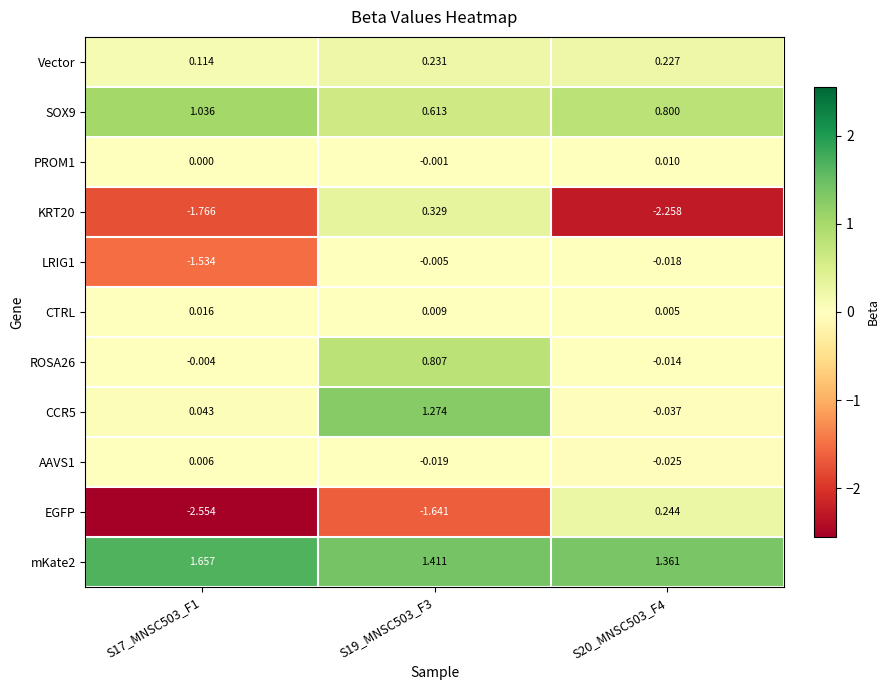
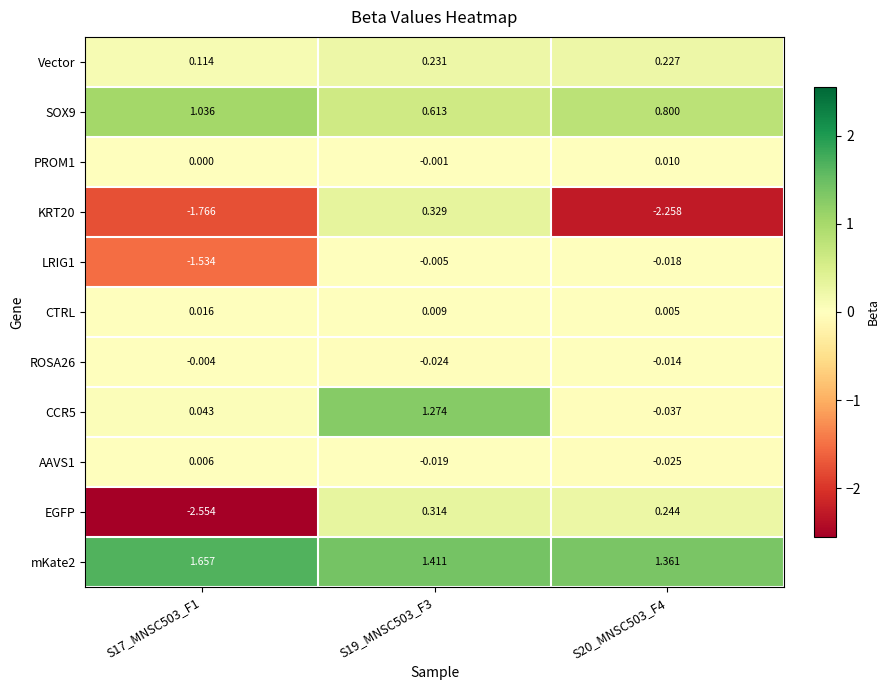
  {
    "Vector": {
      "S17_MNSC503_F1": 0.114,
      "S19_MNSC503_F3": 0.231,
      "S20_MNSC503_F4": 0.227
    },
    "SOX9": {
      "S17_MNSC503_F1": 1.036,
      "S19_MNSC503_F3": 0.613,
      "S20_MNSC503_F4": 0.800
    },
    "PROM1": {
      "S17_MNSC503_F1": 0.000,
      "S19_MNSC503_F3": -0.001,
      "S20_MNSC503_F4": 0.010
    },
    "KRT20": {
      "S17_MNSC503_F1": -1.766,
      "S19_MNSC503_F3": 0.329,
      "S20_MNSC503_F4": -2.258
    },
    "LRIG1": {
      "S17_MNSC503_F1": -1.534,
      "S19_MNSC503_F3": -0.005,
      "S20_MNSC503_F4": -0.018
    },
    "CTRL": {
      "S17_MNSC503_F1": 0.016,
      "S19_MNSC503_F3": 0.009,
      "S20_MNSC503_F4": 0.005
    },
    "ROSA26": {
      "S17_MNSC503_F1": -0.004,
-     "S19_MNSC503_F3": 0.807,
+     "S19_MNSC503_F3": -0.024,
      "S20_MNSC503_F4": -0.014
    },
    "CCR5": {
      "S17_MNSC503_F1": 0.043,
      "S19_MNSC503_F3": 1.274,
      "S20_MNSC503_F4": -0.037
    },
    "AAVS1": {
      "S17_MNSC503_F1": 0.006,
      "S19_MNSC503_F3": -0.019,
      "S20_MNSC503_F4": -0.025
    },
    "EGFP": {
      "S17_MNSC503_F1": -2.554,
-     "S19_MNSC503_F3": -1.641,
+     "S19_MNSC503_F3": 0.314,
      "S20_MNSC503_F4": 0.244
    },
    "mKate2": {
      "S17_MNSC503_F1": 1.657,
      "S19_MNSC503_F3": 1.411,
      "S20_MNSC503_F4": 1.361
    }
  }
